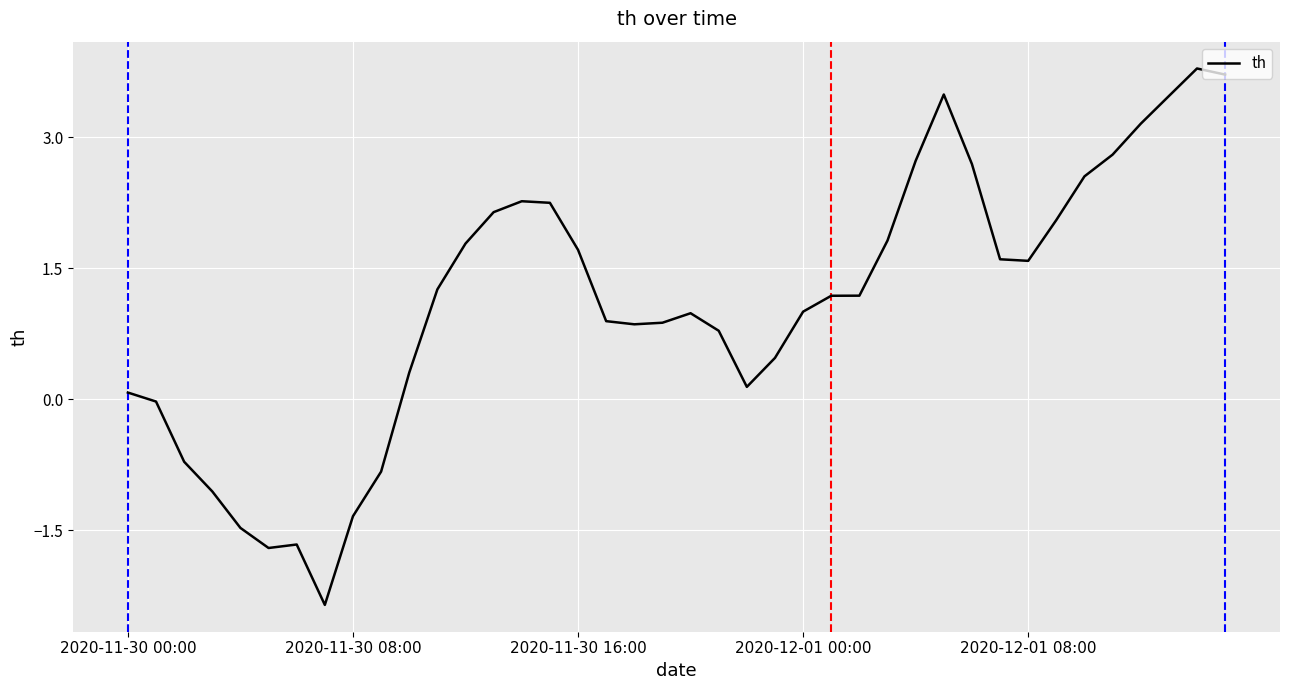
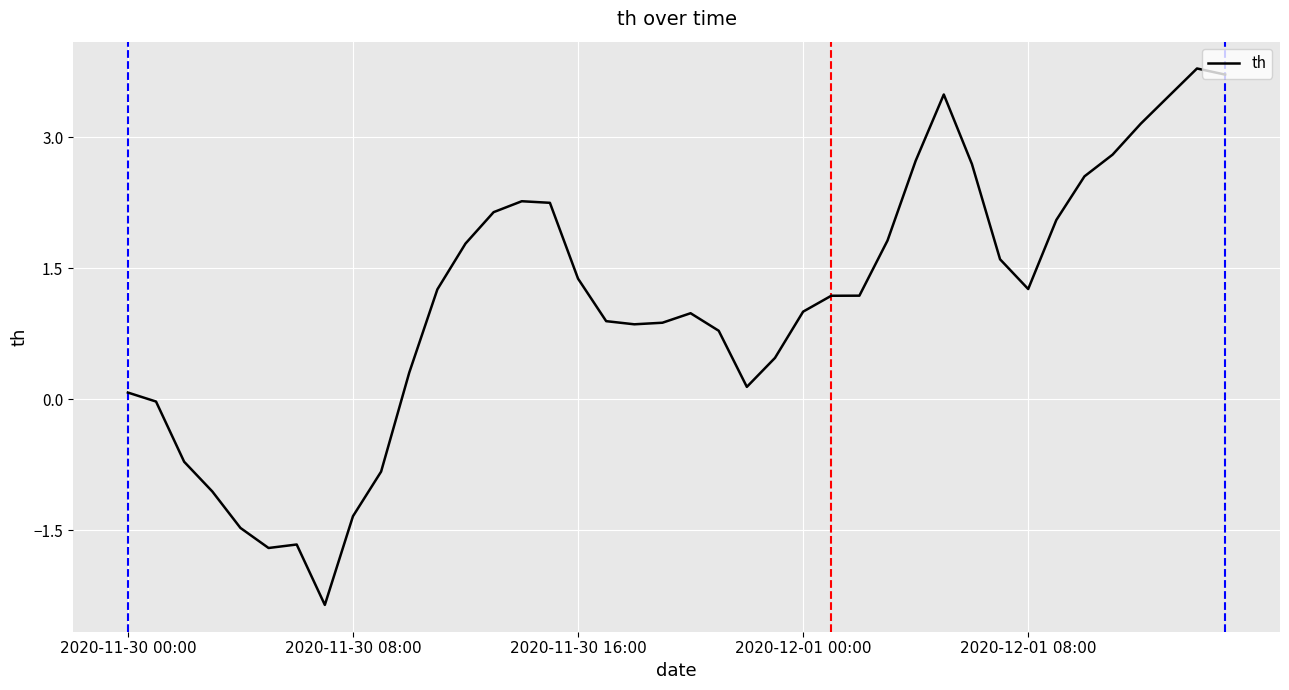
  {
    "2020-11-30 00:00": 0.1,
    "2020-11-30 08:00": -1.3,
-   "2020-11-30 16:00": 1.7,
+   "2020-11-30 16:00": 1.4,
    "2020-12-01 00:00": 1.0,
-   "2020-12-01 08:00": 1.6
+   "2020-12-01 08:00": 1.3
  }
